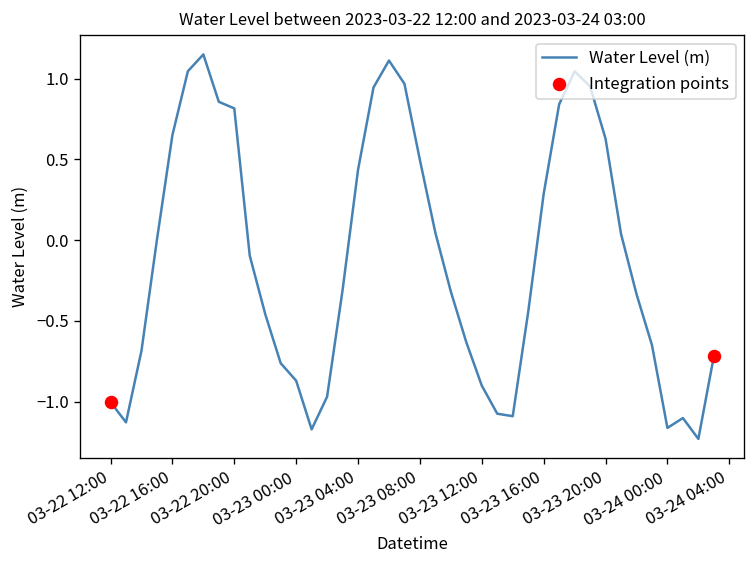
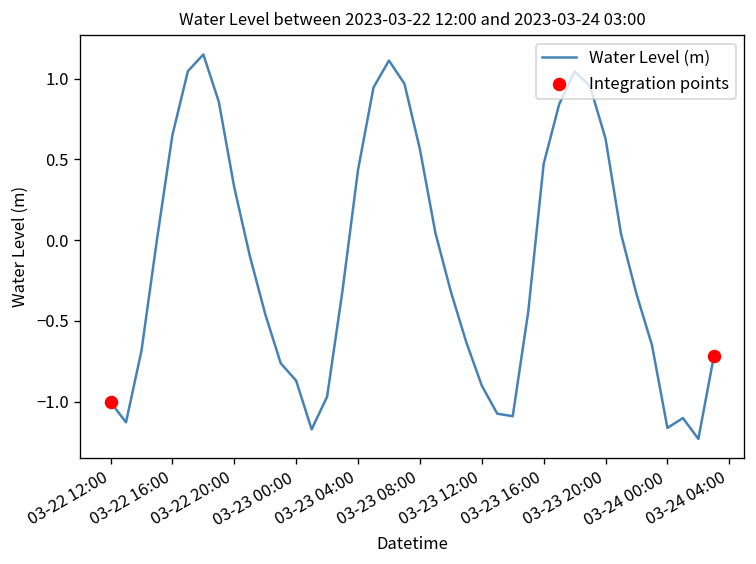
  {
    "Water Level (m)": {
      "03-22 16:00": 0.65,
-     "03-22 20:00": 0.82,
+     "03-22 20:00": 0.33,
      "03-23 00:00": -0.87,
      "03-23 04:00": 0.44,
-     "03-23 08:00": 0.50,
+     "03-23 08:00": 0.56,
      "03-23 12:00": -0.90,
-     "03-23 16:00": 0.29,
+     "03-23 16:00": 0.47,
      "03-23 20:00": 0.63,
      "03-24 00:00": -1.16
    }
  }
